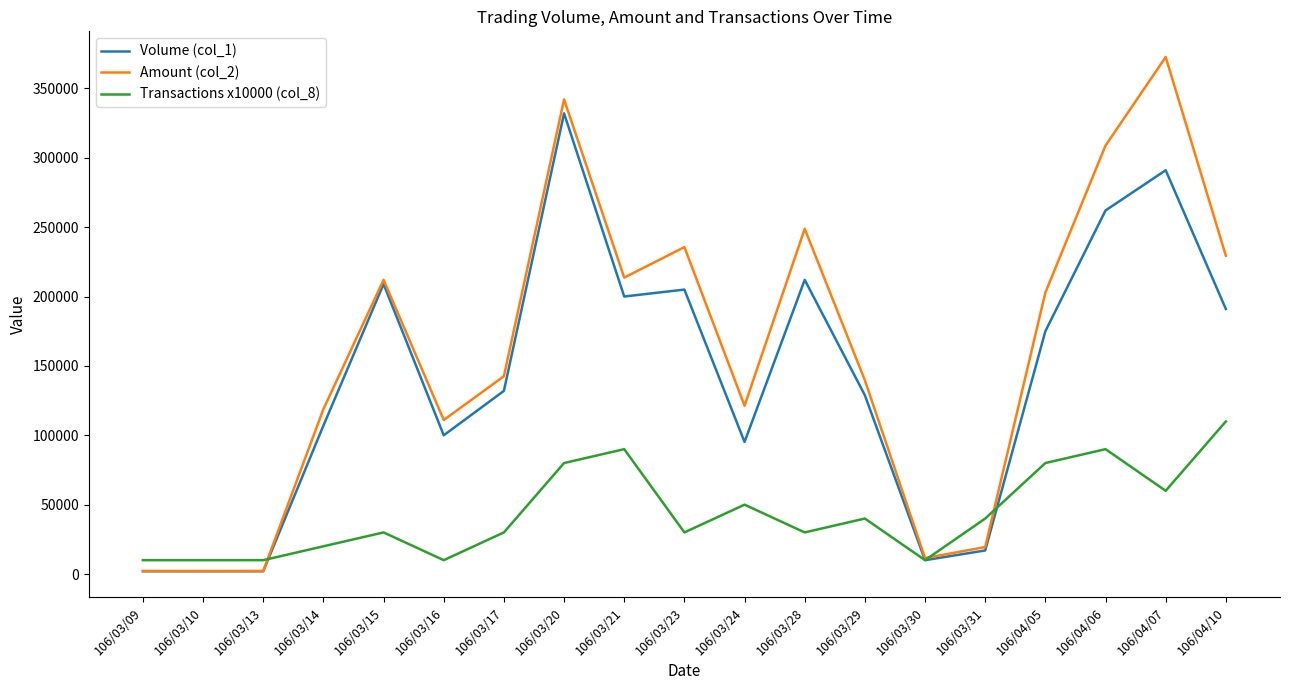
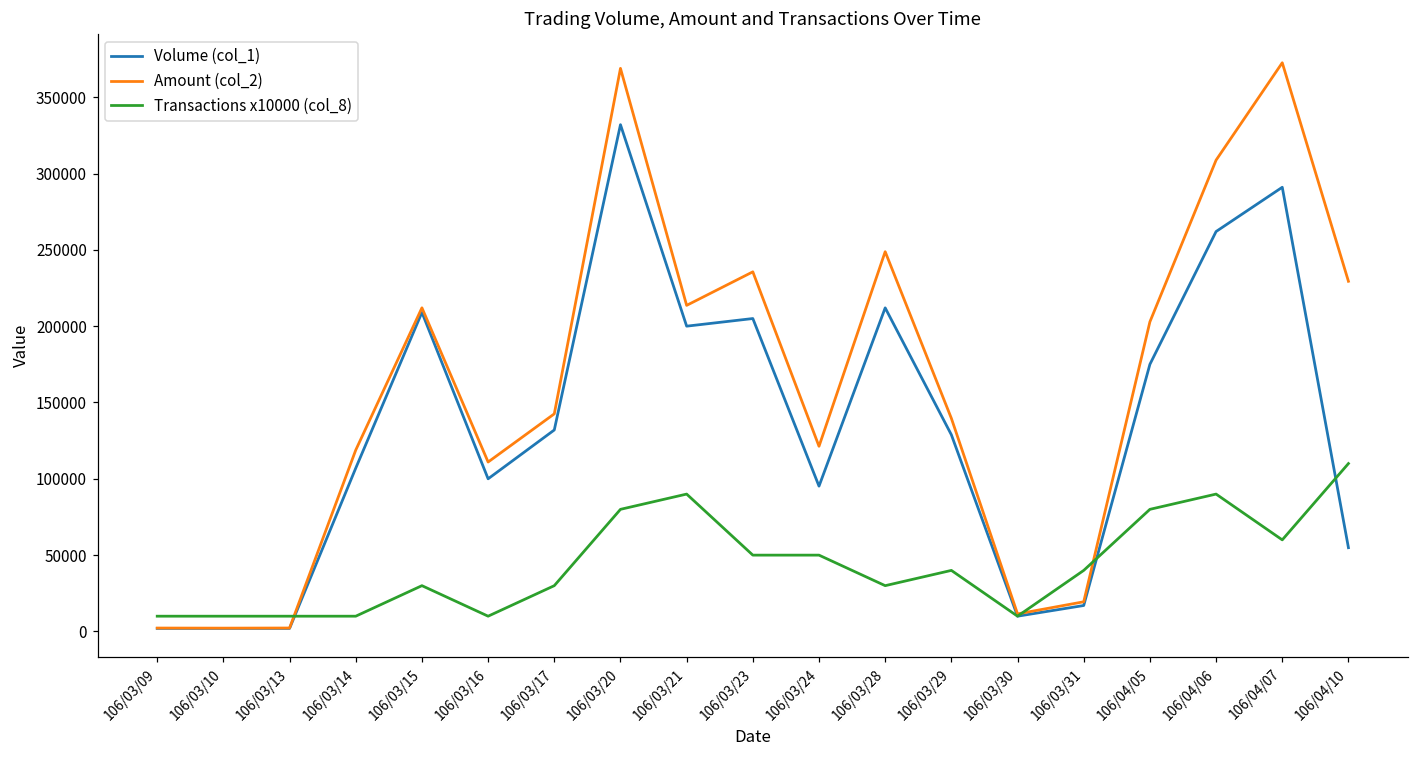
  {
    "Volume (col_1)": {
      "106/03/14": 107000,
      "106/03/15": 209000,
      "106/03/16": 100000,
      "106/03/17": 132000,
      "106/03/20": 332000,
      "106/03/21": 200000,
      "106/03/23": 205000,
      "106/03/24": 95000,
      "106/03/28": 212000,
      "106/03/29": 129000,
      "106/03/31": 17000,
      "106/04/05": 175000,
      "106/04/06": 262000,
      "106/04/07": 291000,
-     "106/04/10": 191000
+     "106/04/10": 55000
    },
    "Amount (col_2)": {
      "106/03/14": 119000,
      "106/03/15": 212000,
      "106/03/16": 111000,
      "106/03/17": 143000,
-     "106/03/20": 342000,
+     "106/03/20": 369000,
      "106/03/21": 214000,
      "106/03/23": 236000,
      "106/03/24": 121000,
      "106/03/28": 249000,
      "106/03/29": 140000,
      "106/03/31": 19000,
      "106/04/05": 203000,
      "106/04/06": 309000,
      "106/04/07": 373000,
      "106/04/10": 229000
    },
    "Transactions x10000 (col_8)": {
      "106/03/09": 10000,
      "106/03/10": 10000,
      "106/03/13": 10000,
-     "106/03/14": 20000,
+     "106/03/14": 10000,
      "106/03/15": 30000,
      "106/03/16": 10000,
      "106/03/17": 30000,
      "106/03/20": 80000,
      "106/03/21": 90000,
-     "106/03/23": 30000,
+     "106/03/23": 50000,
      "106/03/24": 50000,
      "106/03/28": 30000,
      "106/03/29": 40000,
      "106/03/31": 40000,
      "106/04/05": 80000,
      "106/04/06": 90000,
      "106/04/07": 60000,
      "106/04/10": 110000
    }
  }
